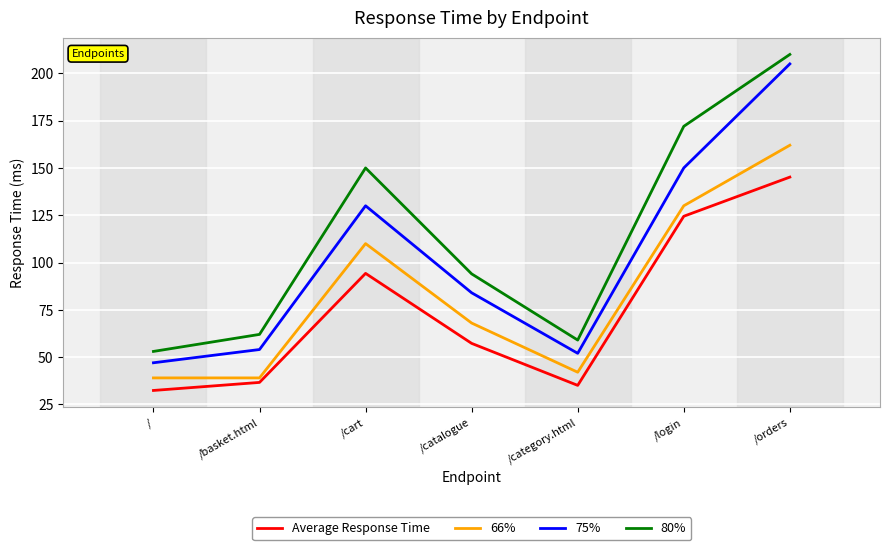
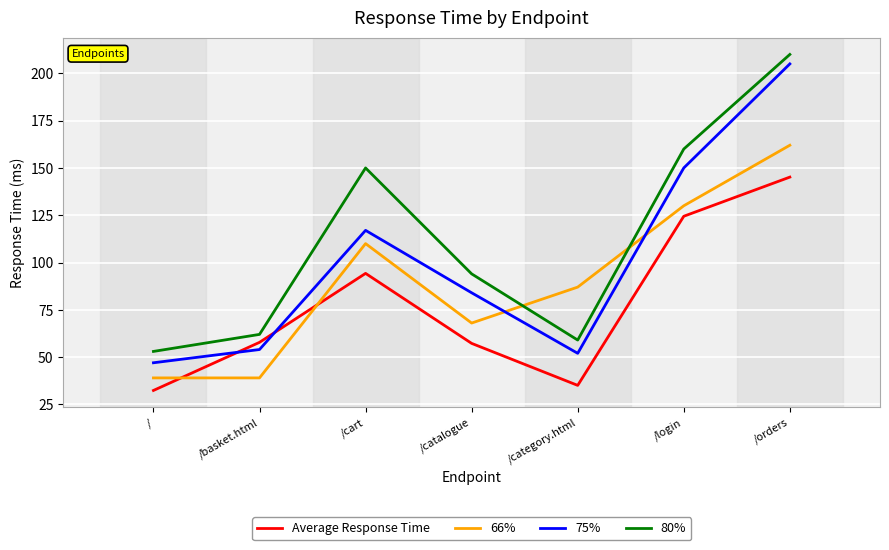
  {
    "Average Response Time": {
      "/": 32,
-     "/basket.html": 37,
+     "/basket.html": 58,
      "/cart": 94,
      "/catalogue": 57,
      "/category.html": 35,
      "/login": 124,
      "/orders": 145
    },
    "66%": {
      "/": 39,
      "/basket.html": 39,
      "/cart": 110,
      "/catalogue": 68,
-     "/category.html": 42,
+     "/category.html": 87,
      "/login": 130,
      "/orders": 162
    },
    "75%": {
      "/": 47,
      "/basket.html": 54,
-     "/cart": 130,
+     "/cart": 117,
      "/catalogue": 84,
      "/category.html": 52,
      "/login": 150,
      "/orders": 205
    },
    "80%": {
      "/": 53,
      "/basket.html": 62,
      "/cart": 150,
      "/catalogue": 94,
      "/category.html": 59,
-     "/login": 172,
+     "/login": 160,
      "/orders": 210
    }
  }
